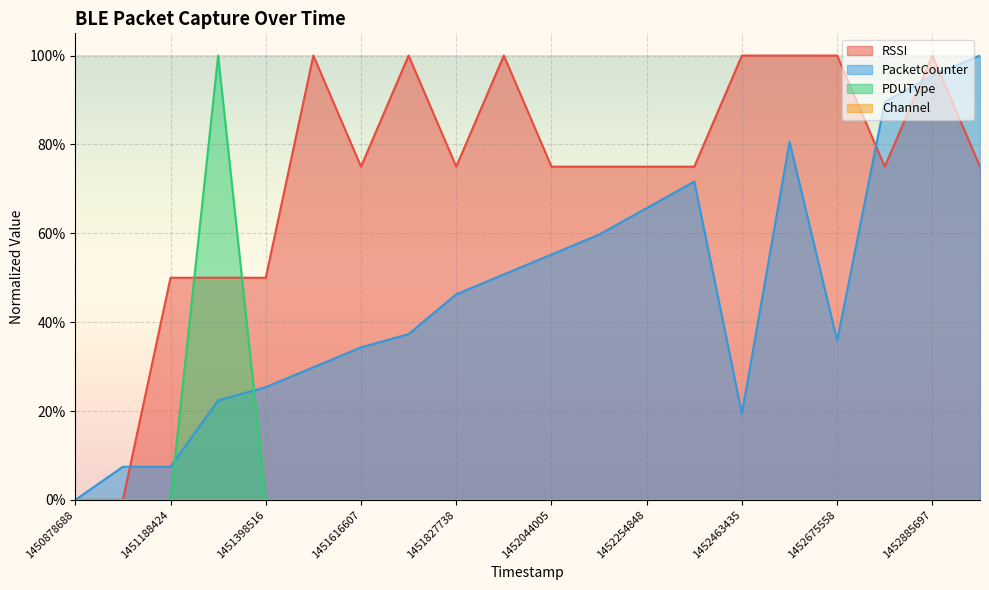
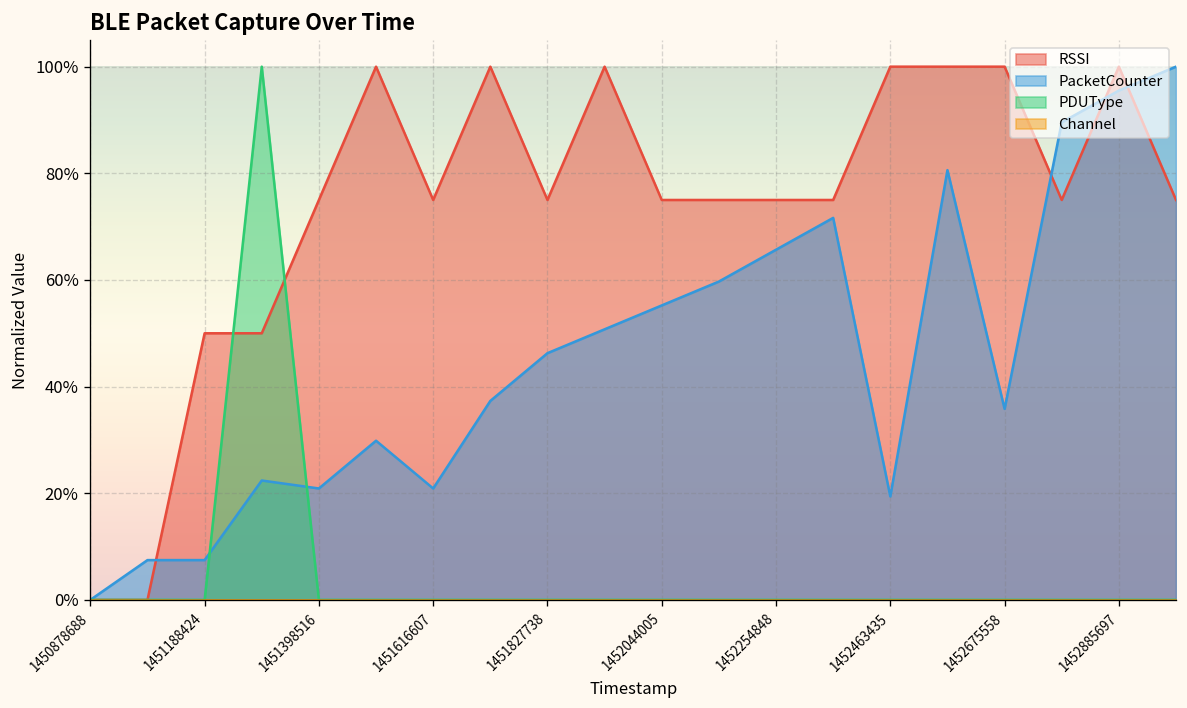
  {
    "RSSI": {
      "1451188424": "50%",
-     "1451398516": "50%",
+     "1451398516": "75%",
      "1451616607": "75%",
      "1451827738": "75%",
      "1452044005": "75%",
      "1452254848": "75%",
      "1452463435": "100%",
      "1452675558": "100%"
    },
    "PacketCounter": {
      "1451188424": "7%",
-     "1451398516": "25%",
-     "1451616607": "34%",
+     "1451398516": "21%",
+     "1451616607": "21%",
      "1451827738": "46%",
      "1452044005": "55%",
      "1452254848": "66%",
      "1452463435": "19%",
      "1452675558": "36%"
    }
  }
